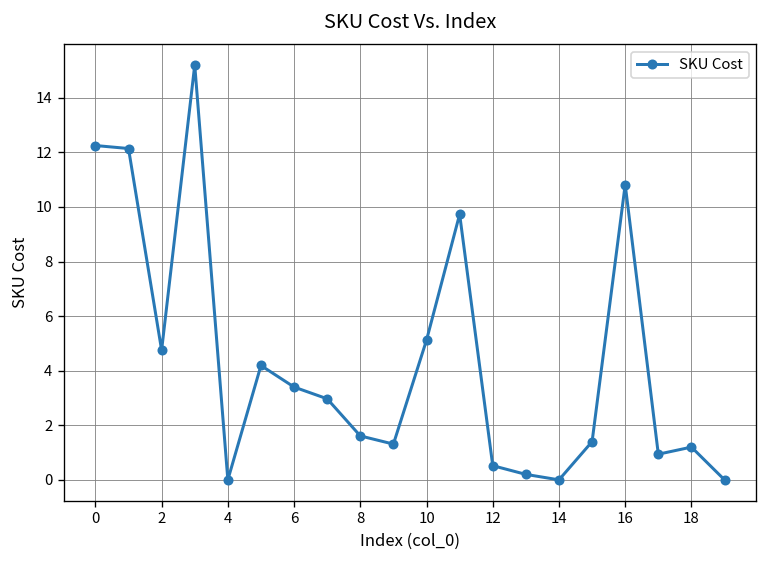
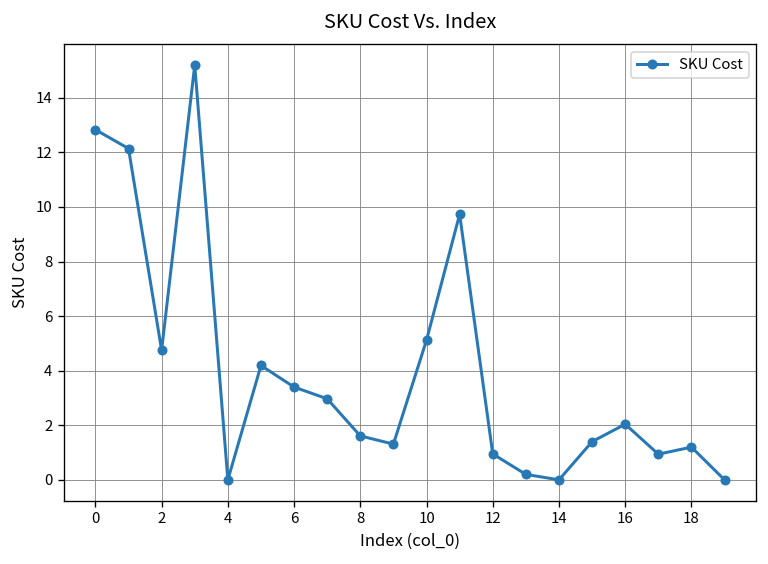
  {
-   "0": 12.3,
+   "0": 12.8,
    "2": 4.8,
    "4": 0.0,
    "6": 3.4,
    "8": 1.6,
    "10": 5.1,
-   "12": 0.5,
+   "12": 1.0,
    "14": 0.0,
-   "16": 10.8,
+   "16": 2.0,
    "18": 1.2
  }
